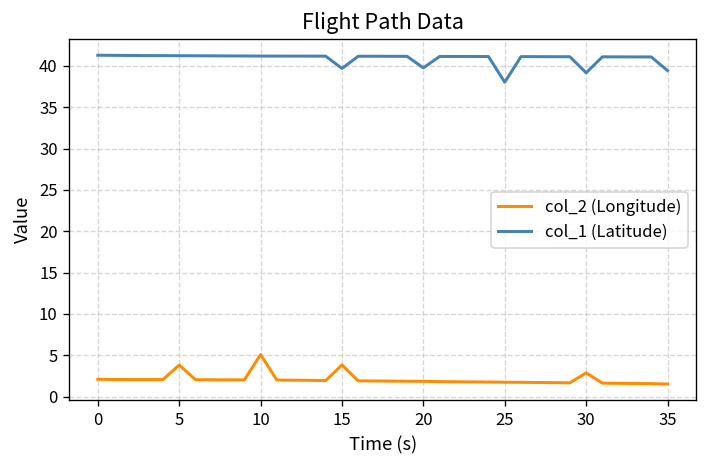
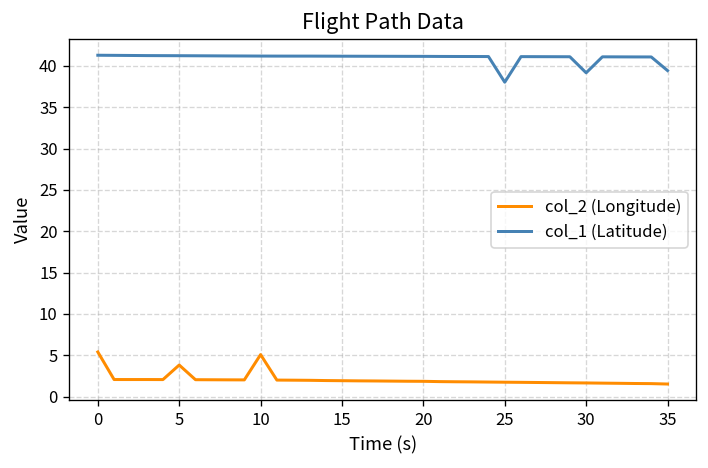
  {
    "col_2 (Longitude)": {
-     "0": 2,
+     "0": 5,
      "5": 4,
      "10": 5,
-     "15": 4,
+     "15": 2,
      "20": 2,
      "25": 2,
-     "30": 3,
+     "30": 2,
      "35": 2
    },
    "col_1 (Latitude)": {
      "0": 41,
      "5": 41,
      "10": 41,
-     "15": 40,
-     "20": 40,
+     "15": 41,
+     "20": 41,
      "25": 38,
      "30": 39,
      "35": 39
    }
  }
